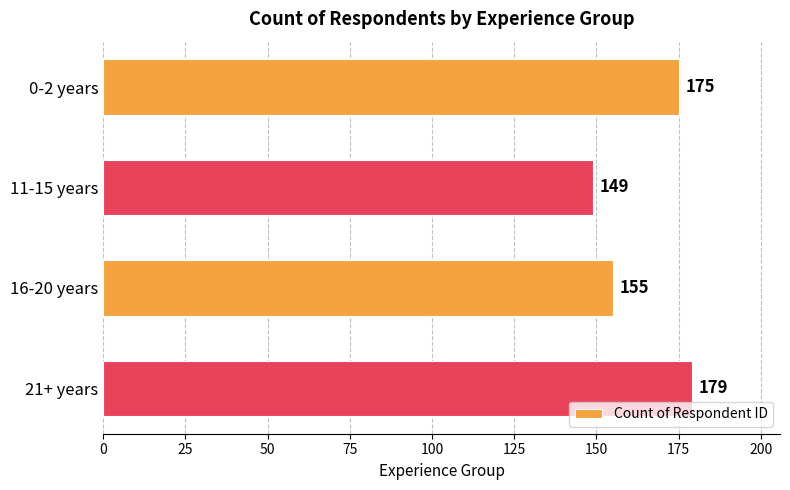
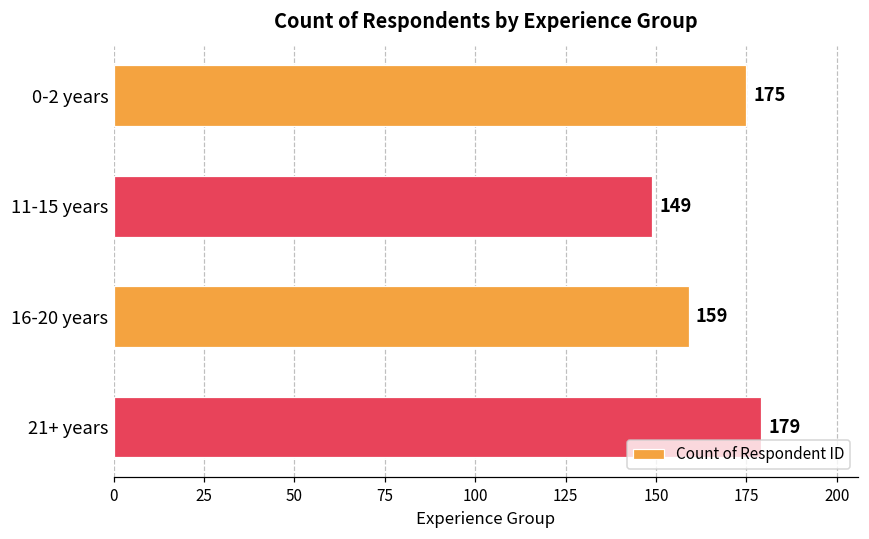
  {
    "0-2 years": 175,
    "11-15 years": 149,
-   "16-20 years": 155,
+   "16-20 years": 159,
    "21+ years": 179
  }
